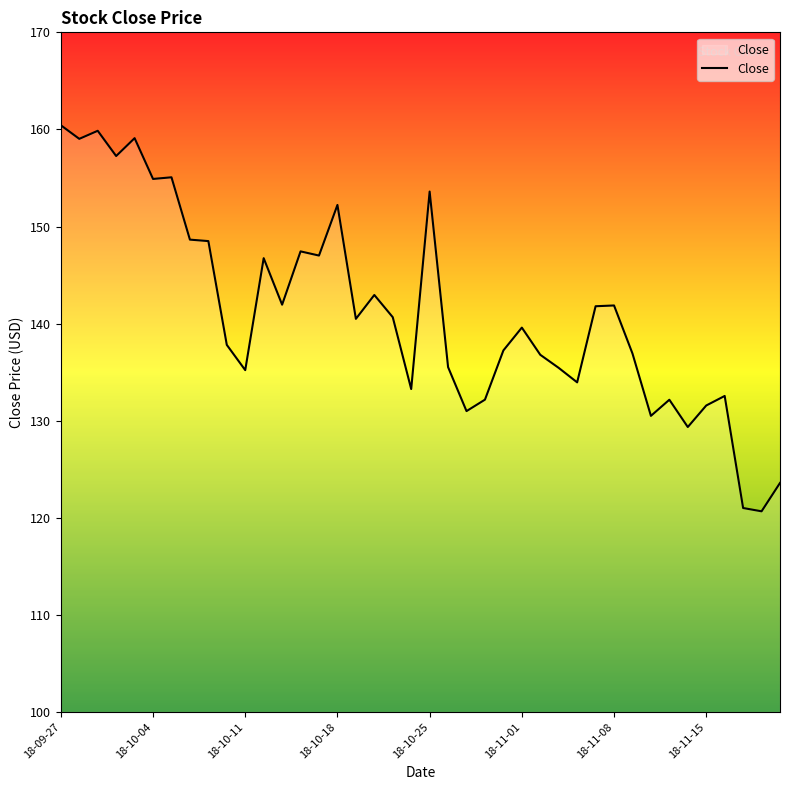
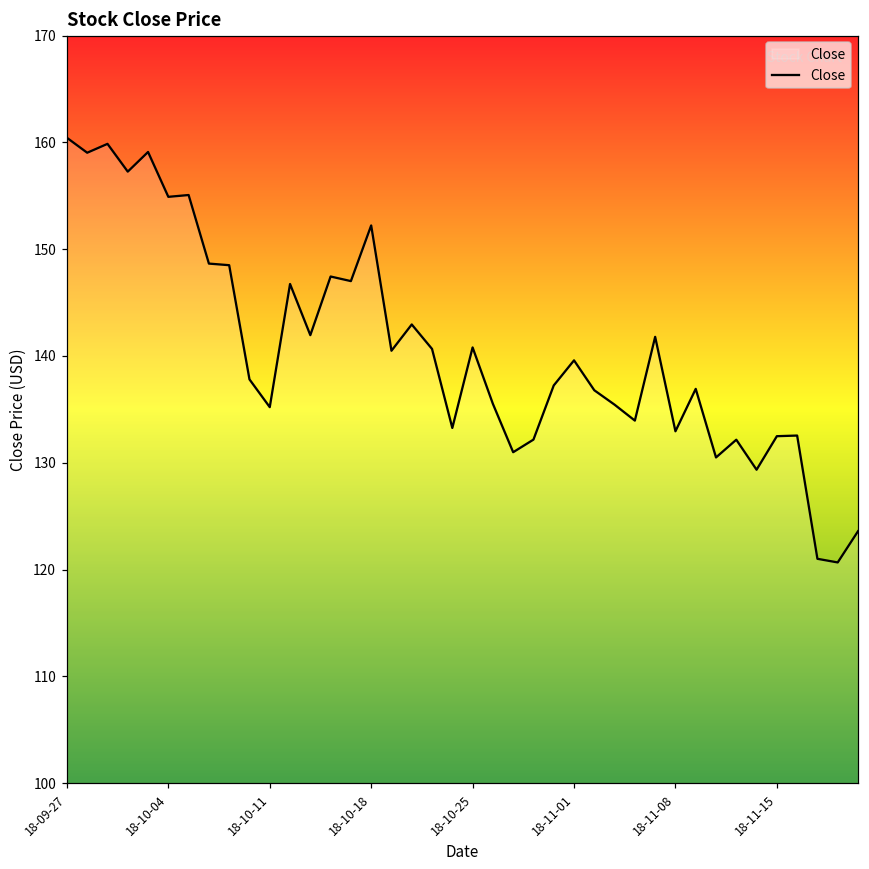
  {
    "18-09-27": 160,
    "18-10-04": 155,
    "18-10-11": 135,
    "18-10-18": 152,
-   "18-10-25": 154,
+   "18-10-25": 141,
    "18-11-01": 140,
-   "18-11-08": 142,
-   "18-11-15": 131.6
+   "18-11-08": 133,
+   "18-11-15": 132.5
  }
